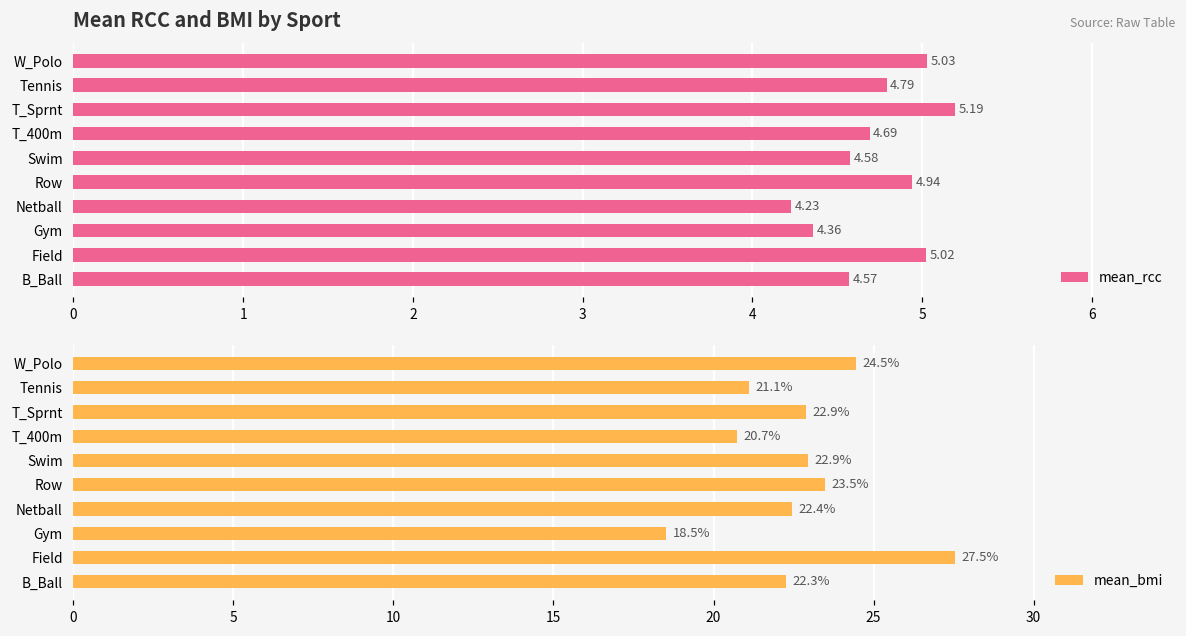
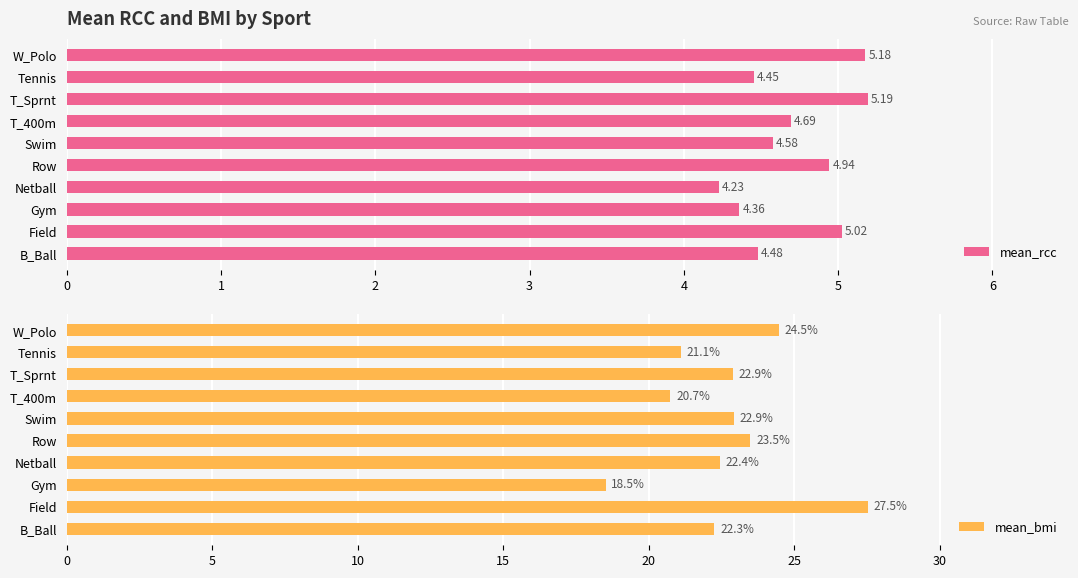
  {
    "Mean RCC and BMI by Sport": {
-     "W_Polo": 5.03,
-     "Tennis": 4.79,
+     "W_Polo": 5.18,
+     "Tennis": 4.45,
      "T_Sprnt": 5.19,
      "T_400m": 4.69,
      "Swim": 4.58,
      "Row": 4.94,
      "Netball": 4.23,
      "Gym": 4.36,
      "Field": 5.02,
-     "B_Ball": 4.57
+     "B_Ball": 4.48
    }
  }
